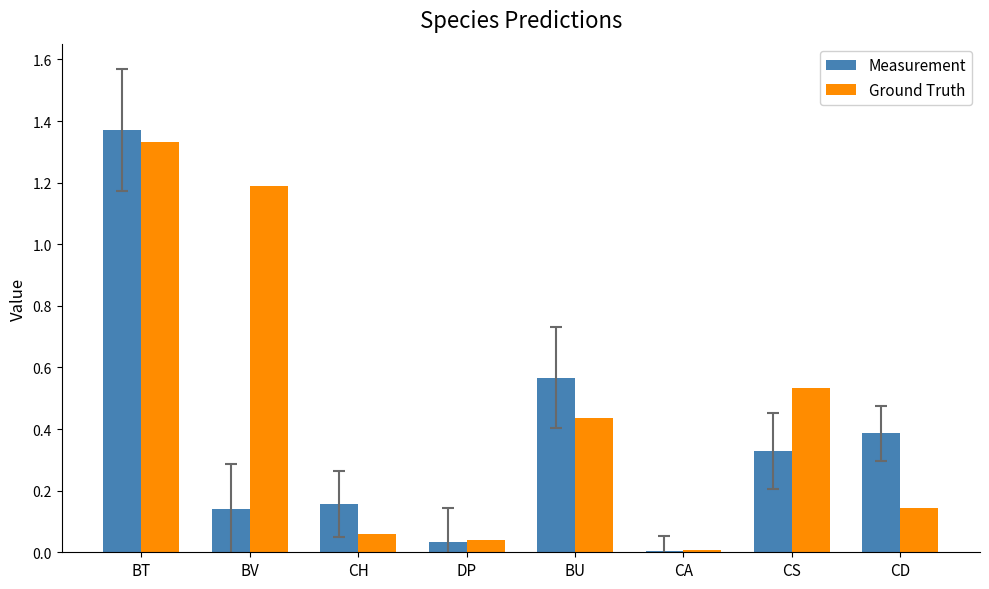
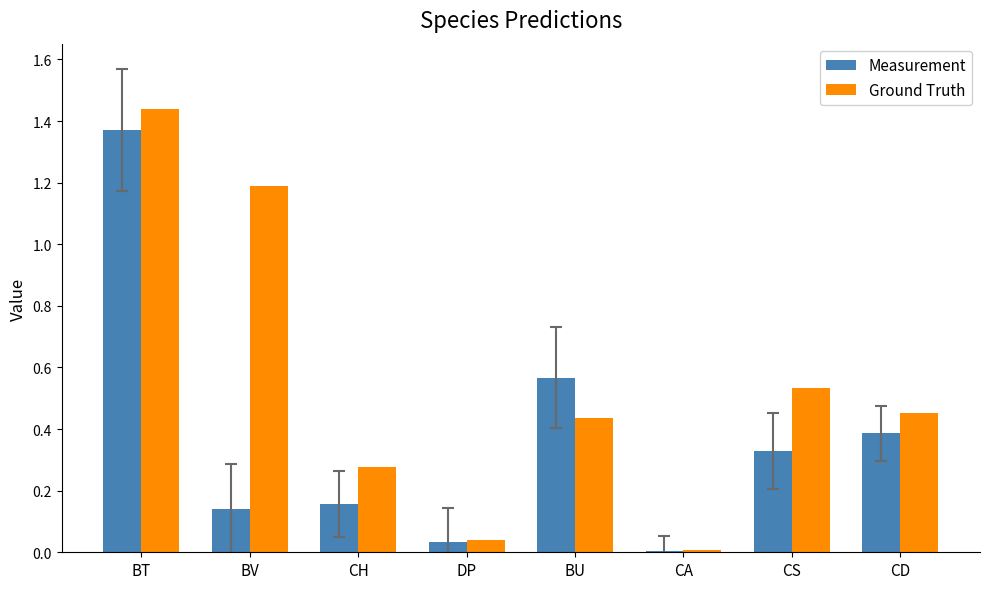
  {
    "Ground Truth": {
-     "BT": 1.33,
+     "BT": 1.44,
      "BV": 1.19,
-     "CH": 0.06,
+     "CH": 0.28,
      "DP": 0.04,
      "BU": 0.44,
      "CS": 0.53,
-     "CD": 0.14
+     "CD": 0.45
    }
  }
